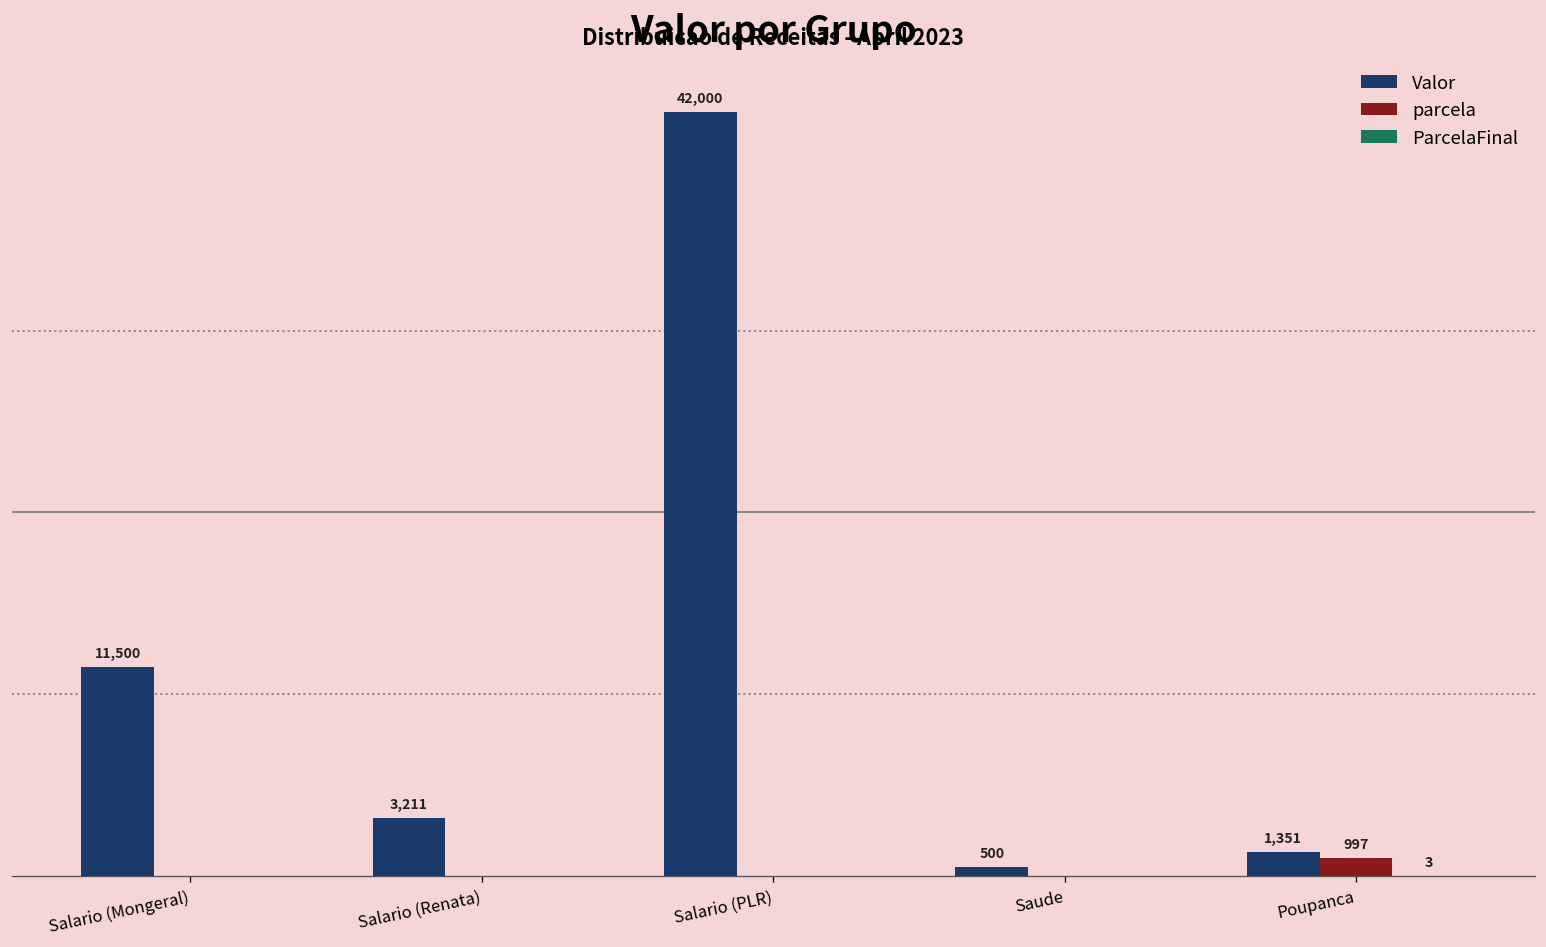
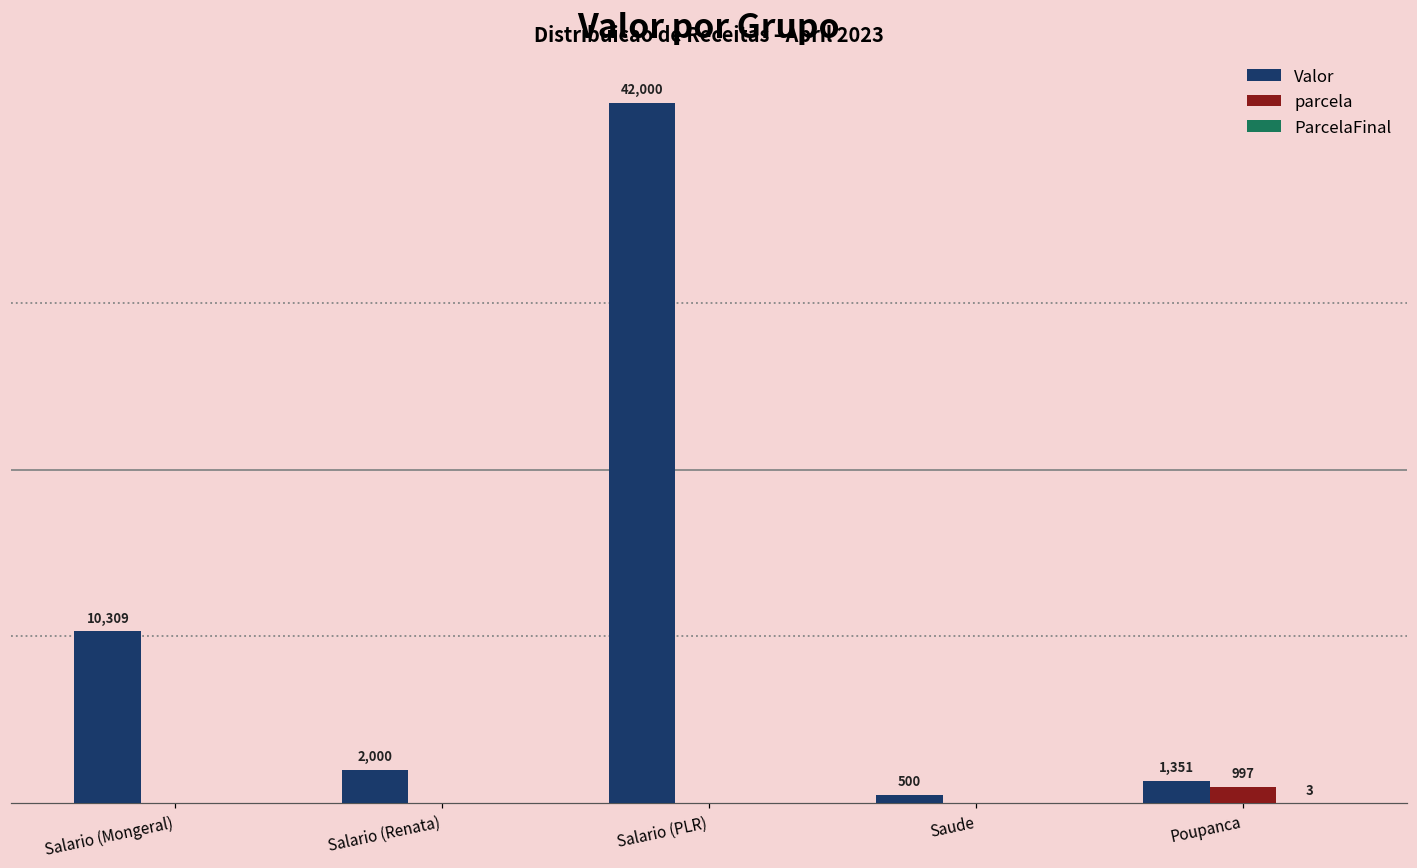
  {
    "Valor": {
-     "Salario (Mongeral)": "11,500",
-     "Salario (Renata)": "3,211",
+     "Salario (Mongeral)": "10,309",
+     "Salario (Renata)": "2,000",
      "Salario (PLR)": "42,000",
      "Saude": "500",
      "Poupanca": "1,351"
    },
    "parcela": {
      "Poupanca": "997"
    },
    "ParcelaFinal": {
      "Poupanca": "3"
    }
  }
